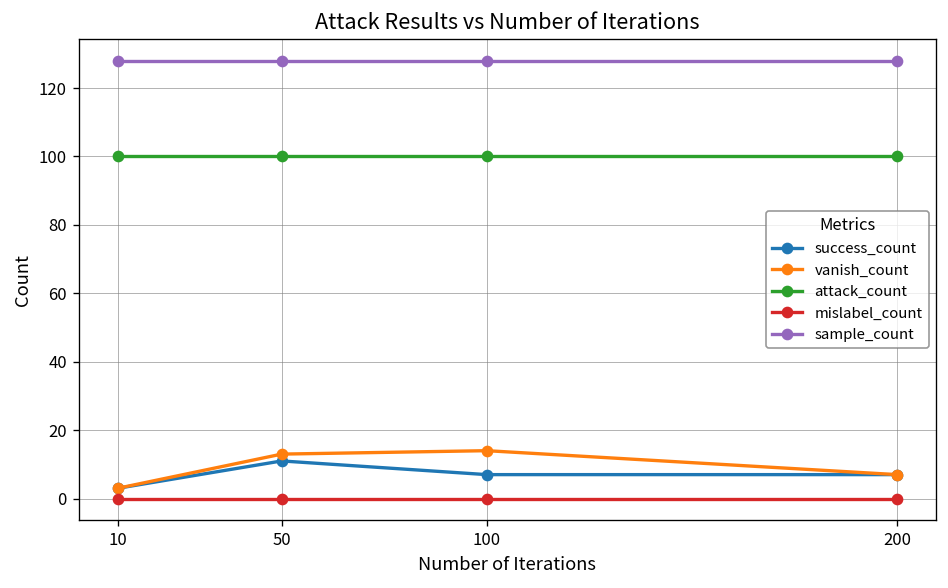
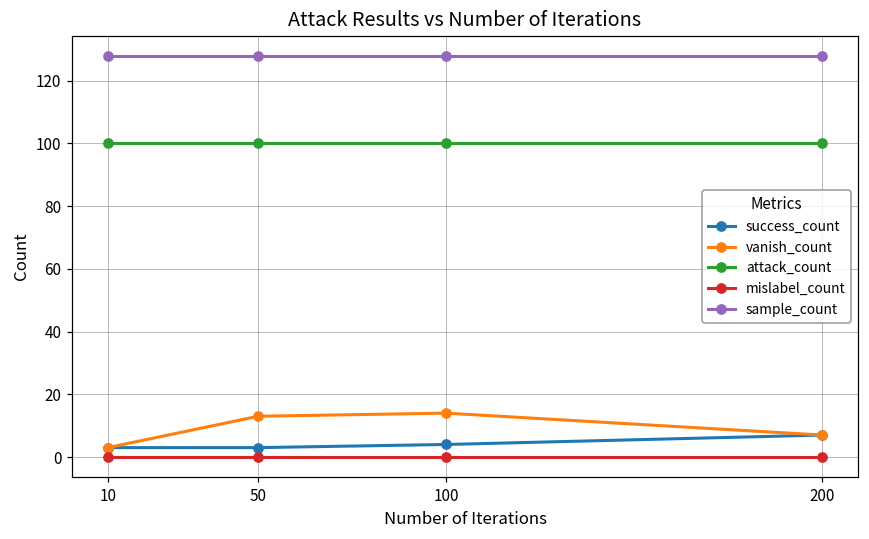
  {
    "success_count": {
-     "50": 11,
-     "100": 7
+     "50": 3,
+     "100": 4
    },
    "vanish_count": {
      "50": 13,
      "100": 14
    },
    "attack_count": {
      "10": 100,
      "50": 100,
      "100": 100,
      "200": 100
    },
    "mislabel_count": {
      "10": 0,
      "50": 0,
      "100": 0,
      "200": 0
    },
    "sample_count": {
      "10": 128,
      "50": 128,
      "100": 128,
      "200": 128
    }
  }
